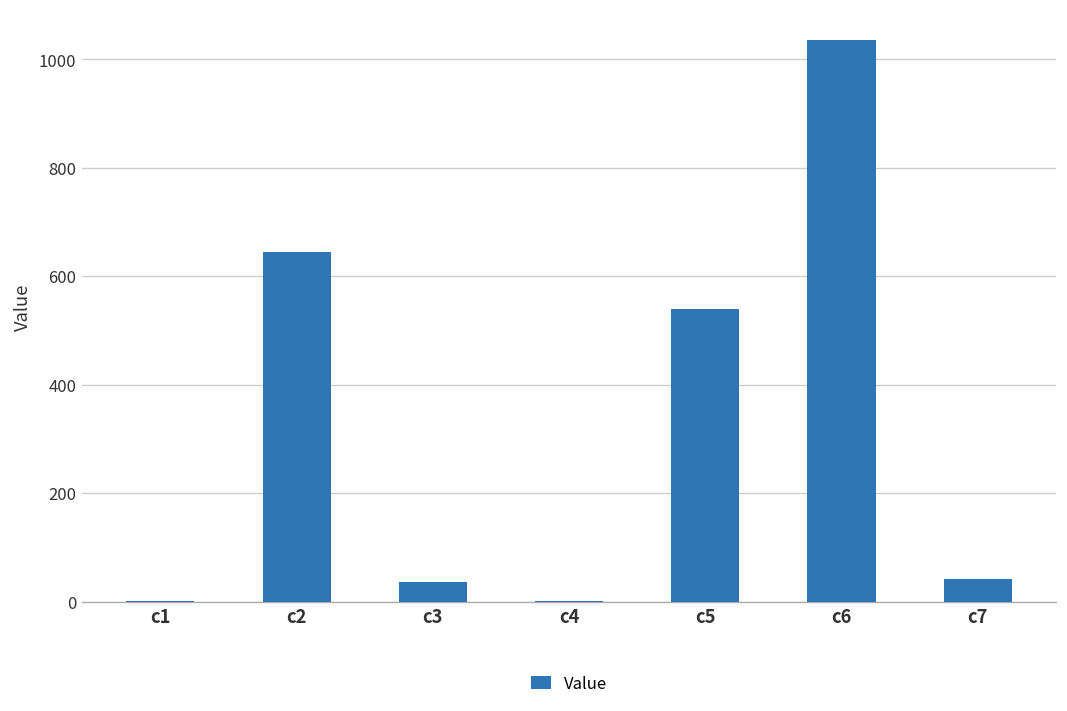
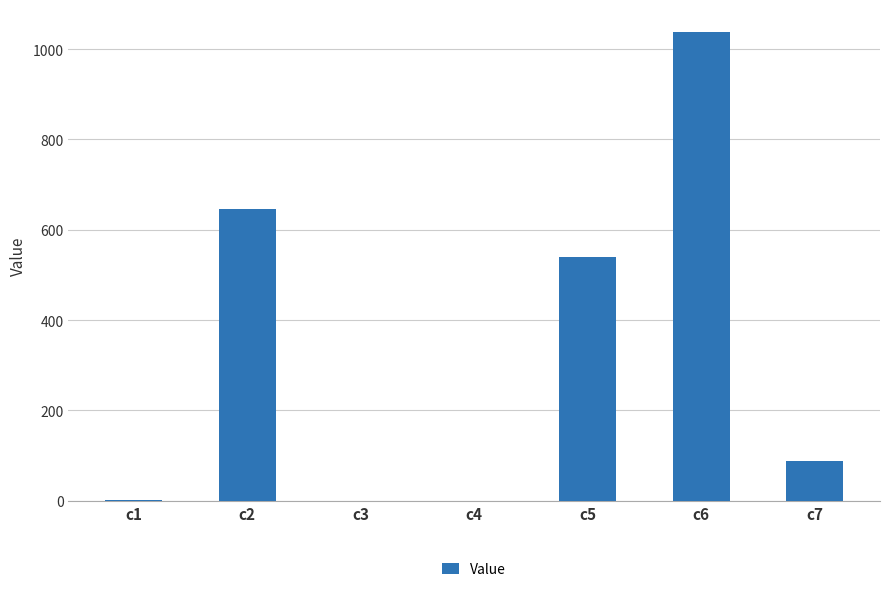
  {
    "c2": 650,
-   "c3": 40,
+   "c3": 0,
    "c5": 540,
    "c6": 1040,
-   "c7": 40
+   "c7": 90
  }
